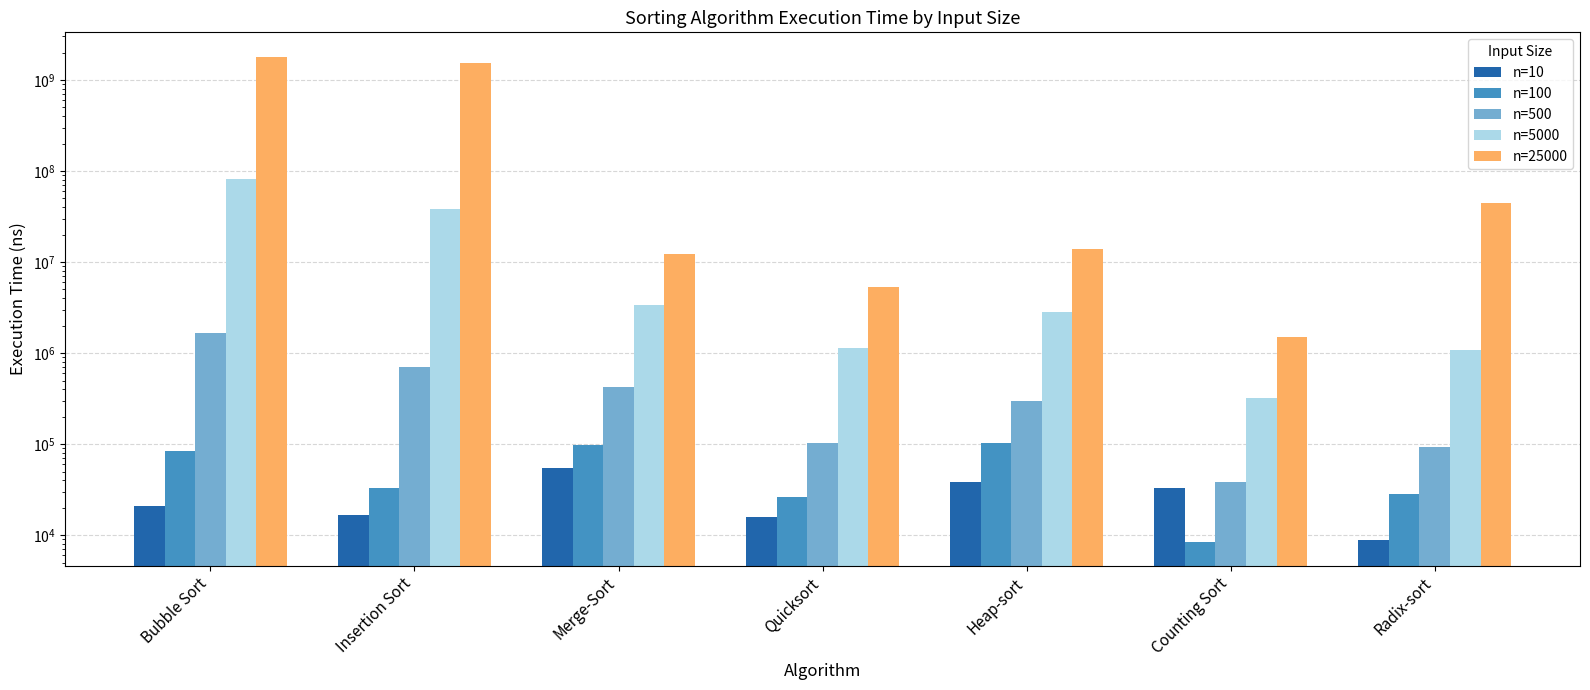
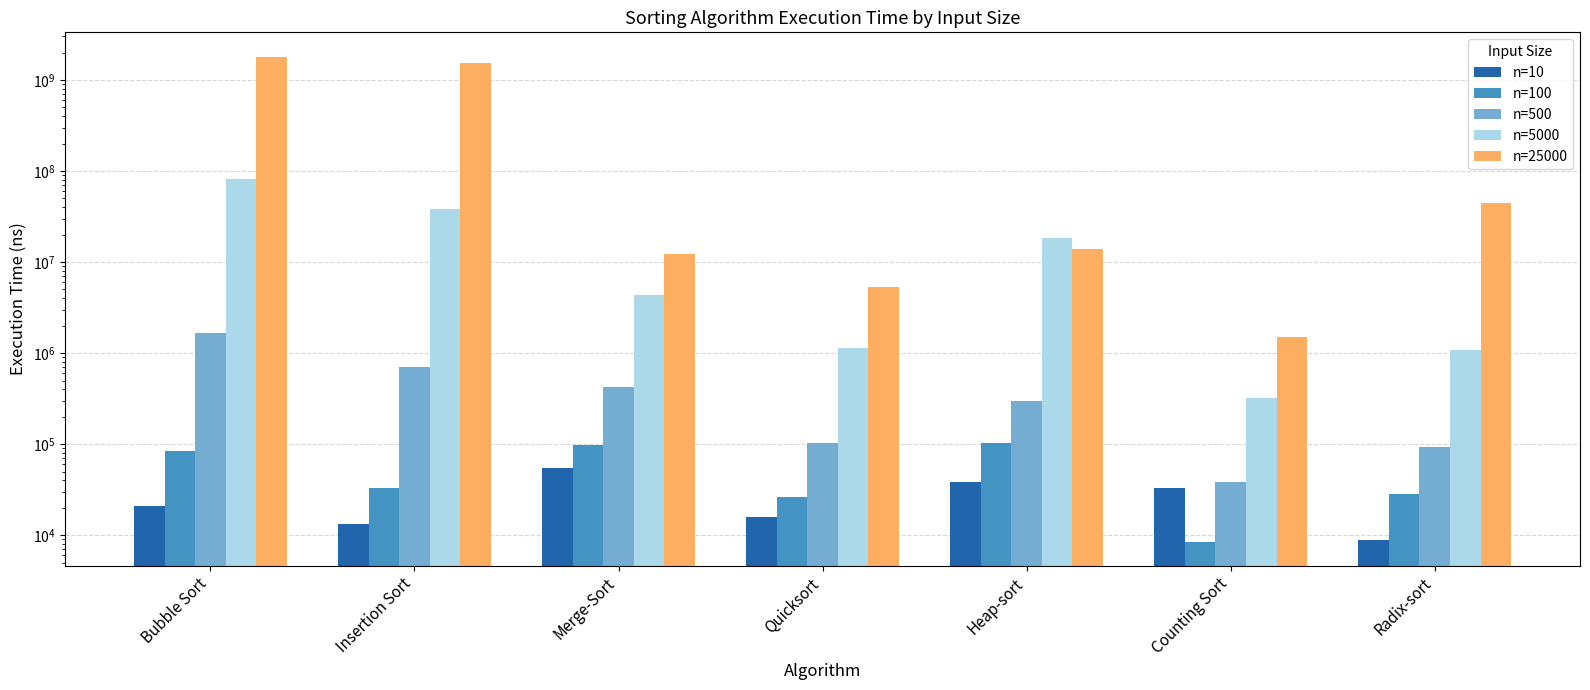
  {
    "n=10": {
      "Bubble Sort": 21000,
-     "Insertion Sort": 17000,
+     "Insertion Sort": 13000,
      "Merge-Sort": 60000,
      "Quicksort": 16000,
      "Heap-sort": 39000,
      "Counting Sort": 33000,
      "Radix-sort": 9000
    },
    "n=5000": {
      "Bubble Sort": 80000000,
      "Insertion Sort": 38000000,
-     "Merge-Sort": 3400000,
+     "Merge-Sort": 4000000,
      "Quicksort": 1100000,
-     "Heap-sort": 2800000,
+     "Heap-sort": 18000000,
      "Counting Sort": 320000,
      "Radix-sort": 1100000
    },
    "n=25000": {
      "Bubble Sort": 1800000000,
      "Insertion Sort": 1600000000,
      "Merge-Sort": 12000000,
      "Quicksort": 5000000,
      "Heap-sort": 14000000,
      "Counting Sort": 1500000,
      "Radix-sort": 40000000
    }
  }
